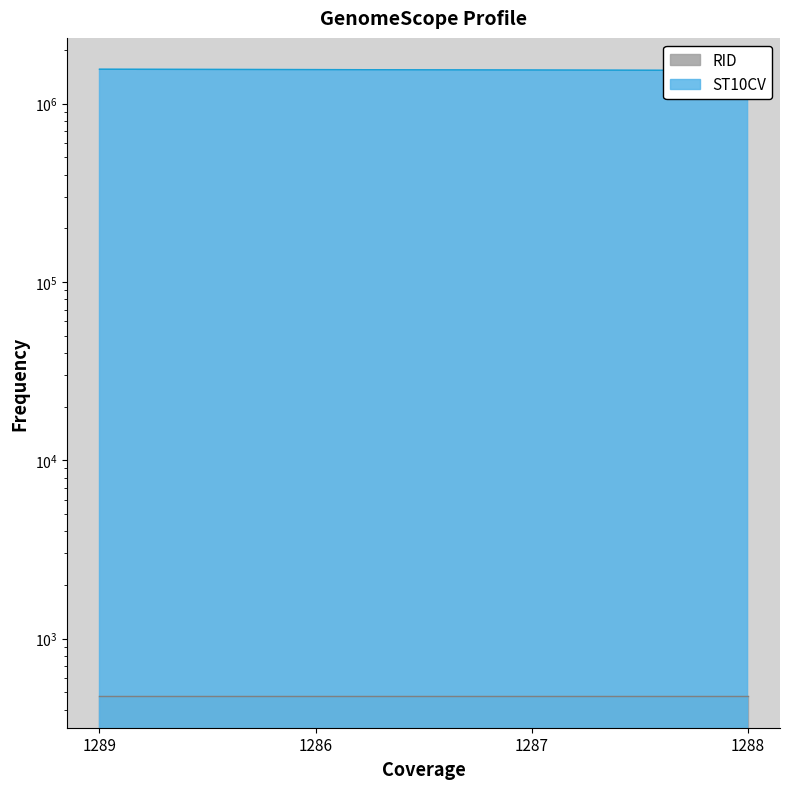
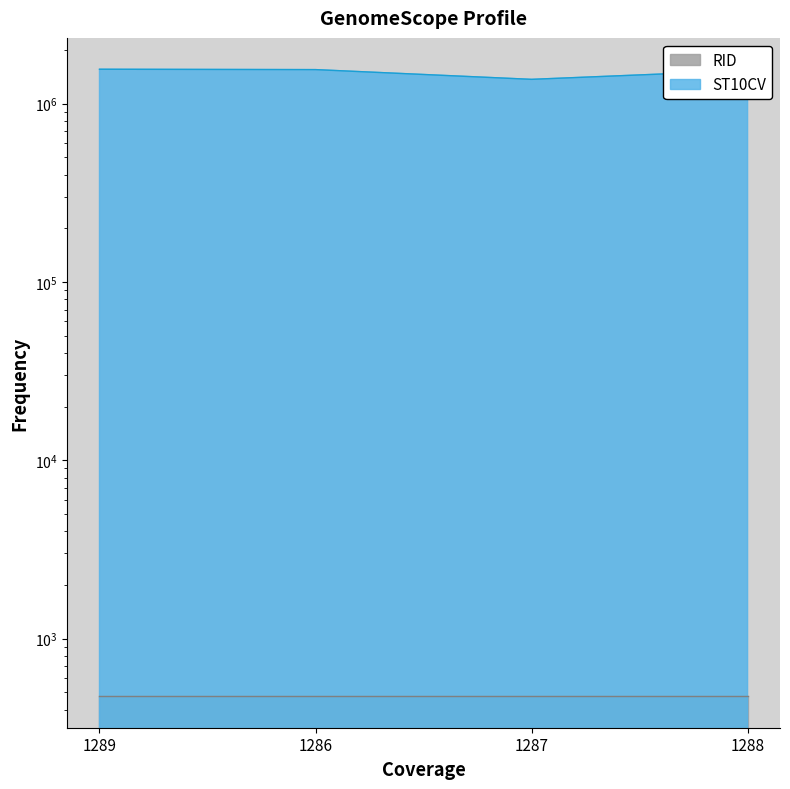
  {
    "RID": {
      "1289": 470,
      "1286": 470,
      "1287": 470,
      "1288": 470
    },
    "ST10CV": {
      "1289": 1600000,
      "1286": 1600000,
-     "1287": 1500000
+     "1287": 1400000
    }
  }
